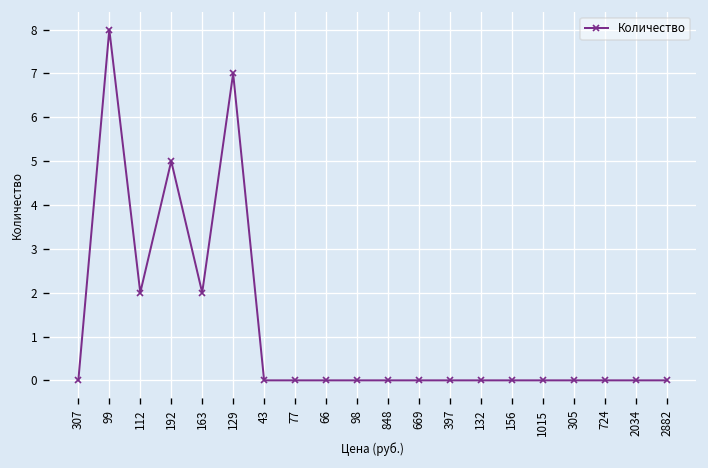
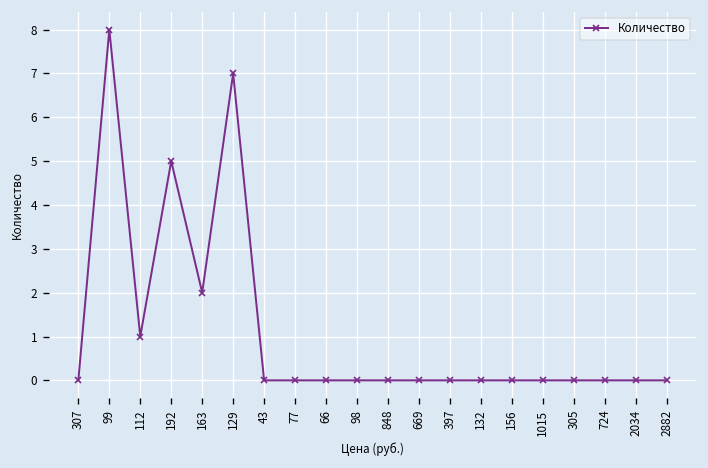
  {
    "307": 0,
    "99": 8,
-   "112": 2,
+   "112": 1,
    "192": 5,
    "163": 2,
    "129": 7,
    "43": 0,
    "77": 0,
    "66": 0,
    "98": 0,
    "848": 0,
    "669": 0,
    "397": 0,
    "132": 0,
    "156": 0,
    "1015": 0,
    "305": 0,
    "724": 0,
    "2034": 0,
    "2882": 0
  }
